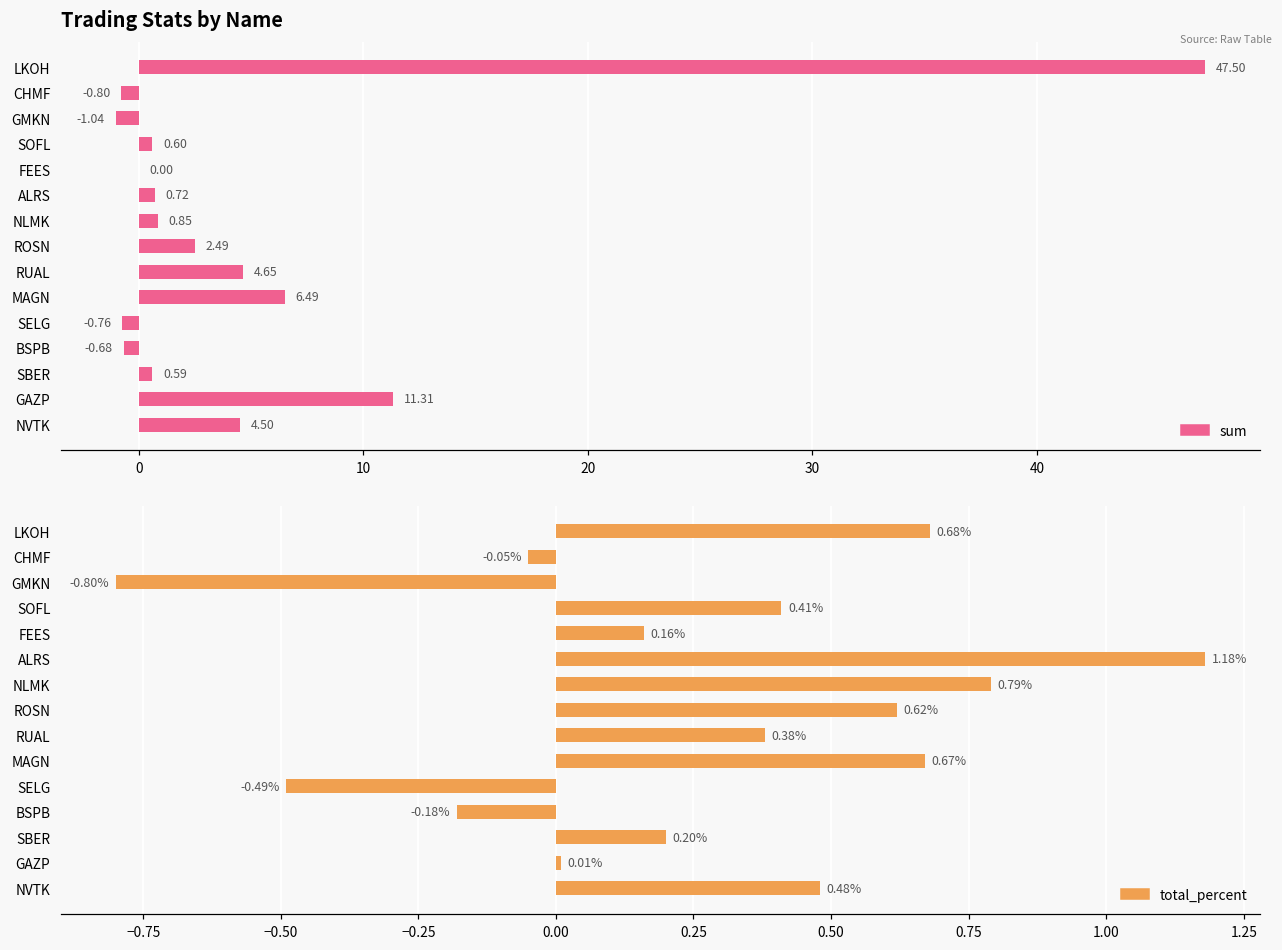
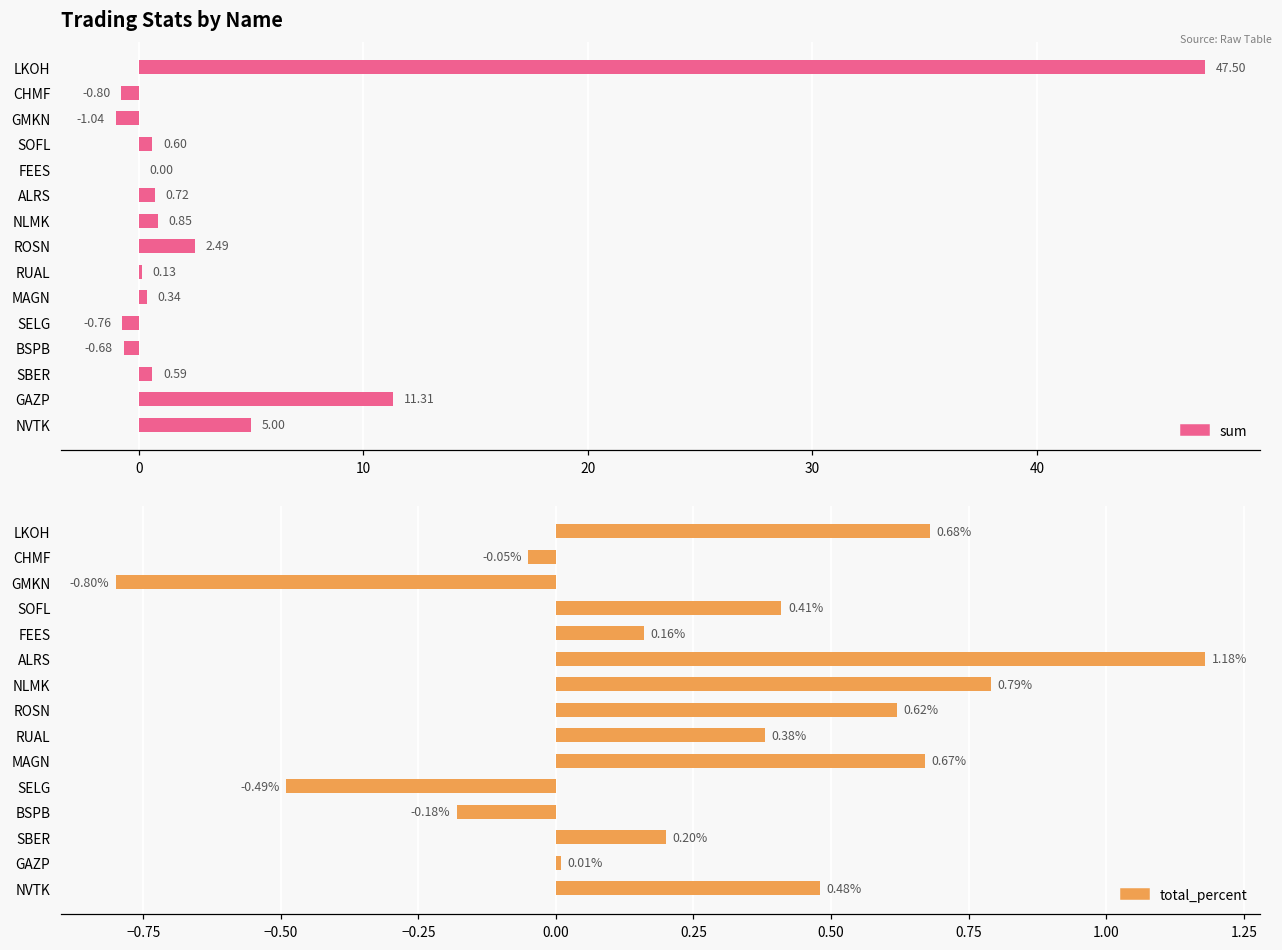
  {
    "Trading Stats by Name": {
      "LKOH": 47.50,
      "CHMF": -0.80,
      "GMKN": -1.04,
      "SOFL": 0.60,
      "FEES": 0.00,
      "ALRS": 0.72,
      "NLMK": 0.85,
      "ROSN": 2.49,
-     "RUAL": 4.65,
-     "MAGN": 6.49,
+     "RUAL": 0.13,
+     "MAGN": 0.34,
      "SELG": -0.76,
      "BSPB": -0.68,
      "SBER": 0.59,
      "GAZP": 11.31,
-     "NVTK": 4.50
+     "NVTK": 5.00
    }
  }
